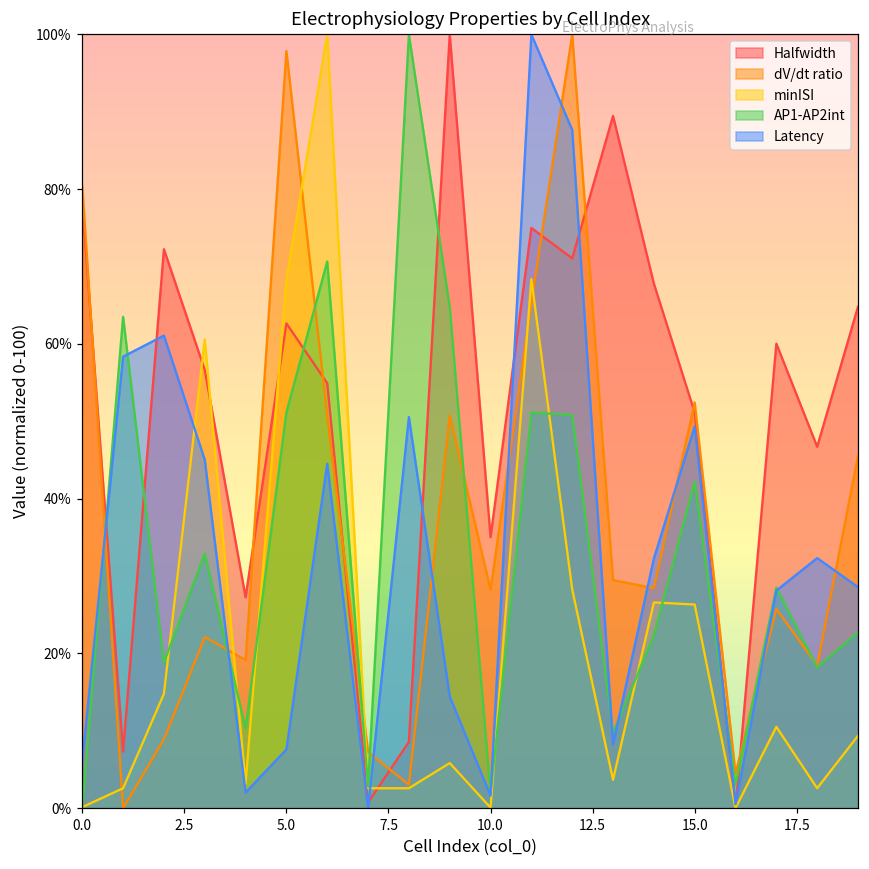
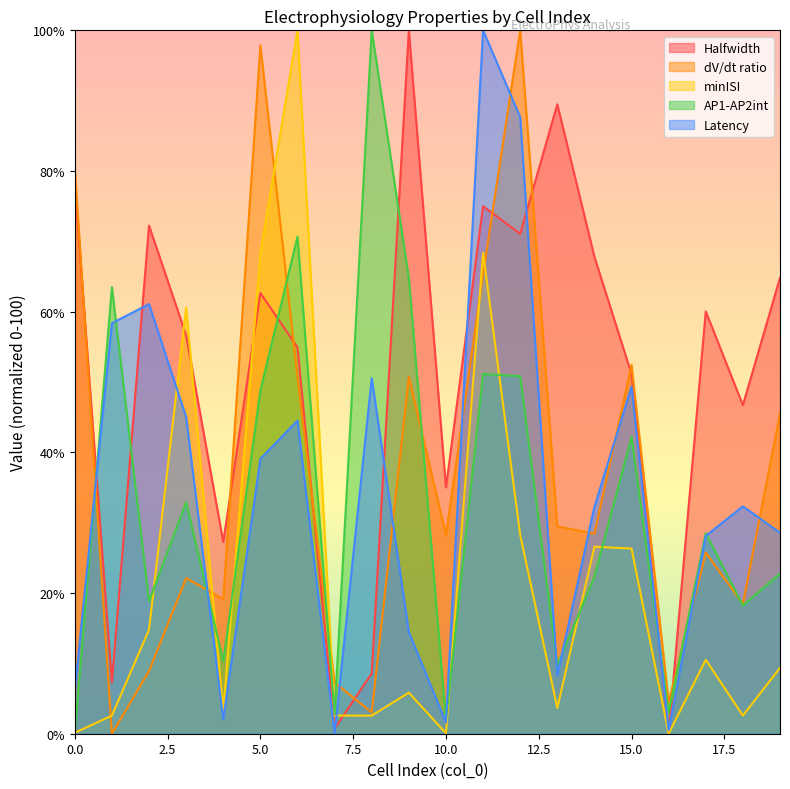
  {
    "Halfwidth": {
      "0.0": "78%",
      "5.0": "63%",
      "10.0": "35%",
      "15.0": "51%"
    },
    "AP1-AP2int": {
-     "5.0": "51%",
+     "5.0": "49%",
      "15.0": "42%"
    },
    "Latency": {
      "0.0": "6%",
-     "5.0": "8%",
+     "5.0": "39%",
      "15.0": "49%"
    }
  }
